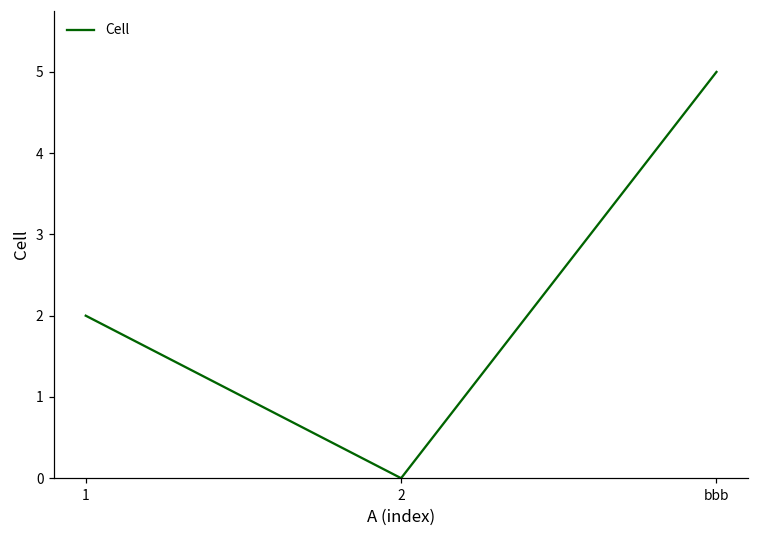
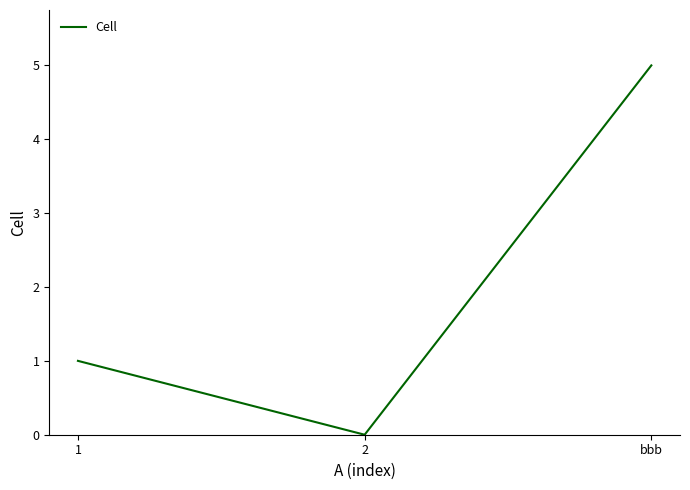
  {
-   "1": 2,
+   "1": 1,
    "2": 0,
    "bbb": 5
  }
